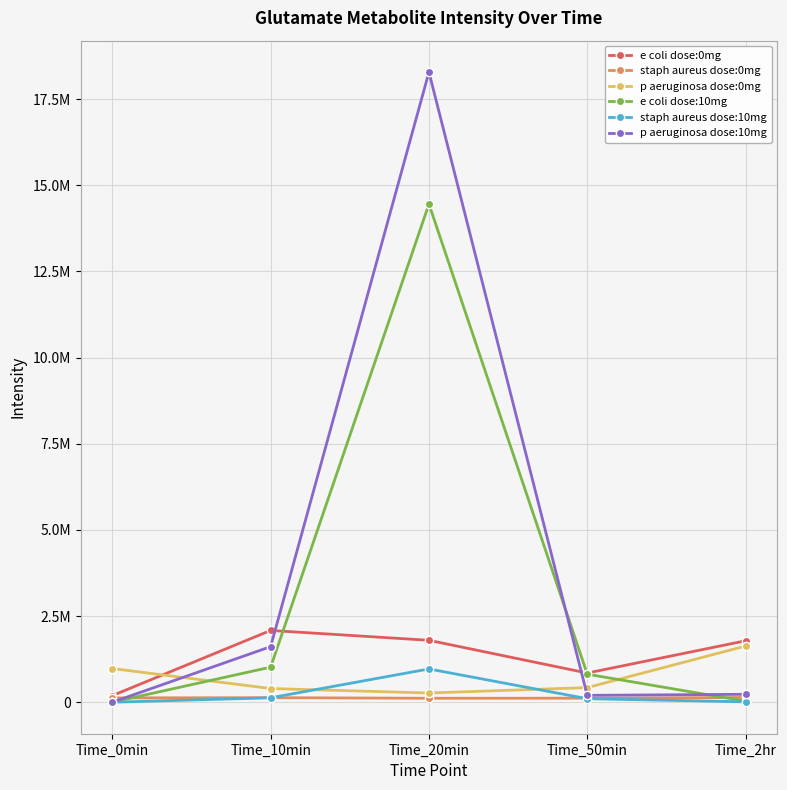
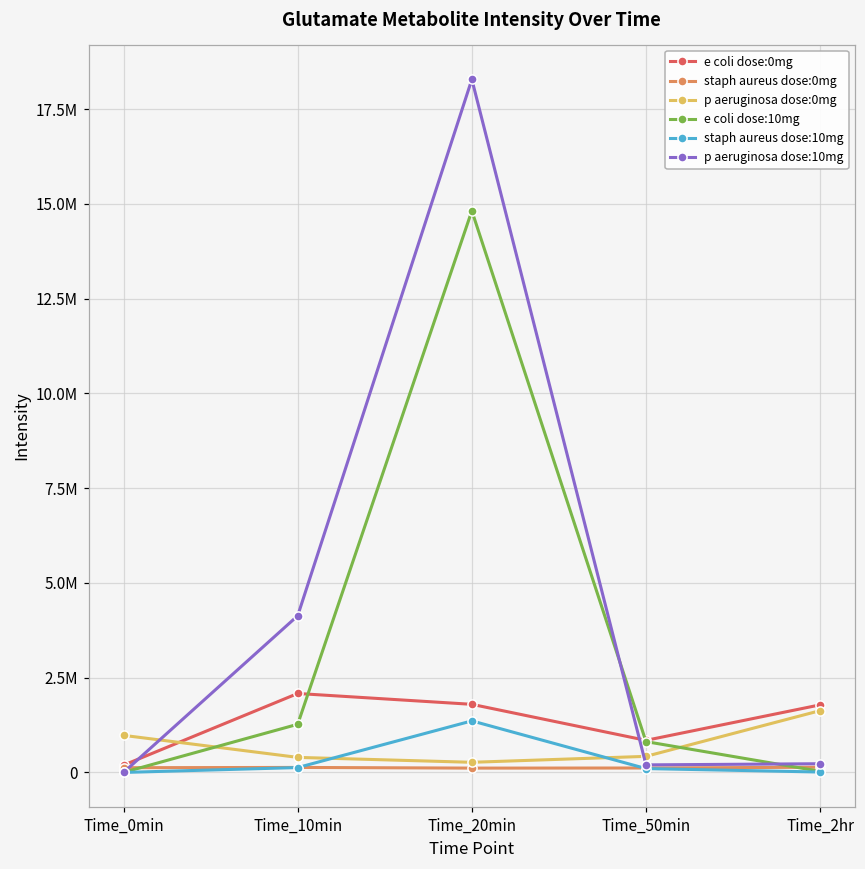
  {
    "e coli dose:10mg": {
-     "Time_10min": 1000000,
-     "Time_20min": 14500000
+     "Time_10min": 1300000,
+     "Time_20min": 14800000
    },
    "staph aureus dose:10mg": {
-     "Time_20min": 1000000
+     "Time_20min": 1400000
    },
    "p aeruginosa dose:10mg": {
-     "Time_10min": 1600000,
+     "Time_10min": 4100000,
      "Time_20min": 18300000,
      "Time_50min": 200000,
      "Time_2hr": 200000
    }
  }
